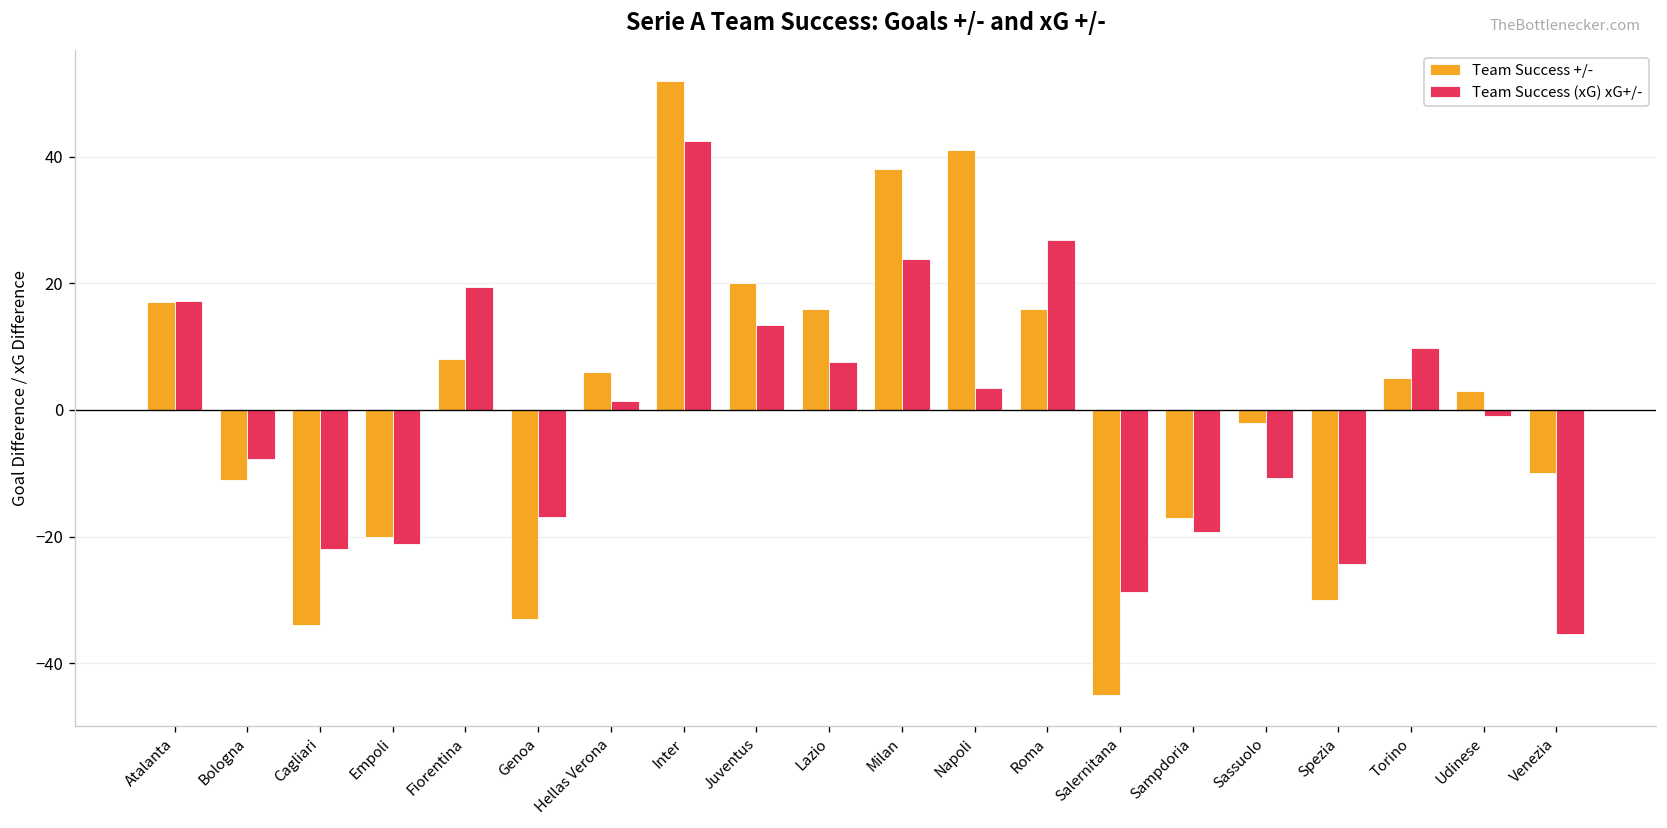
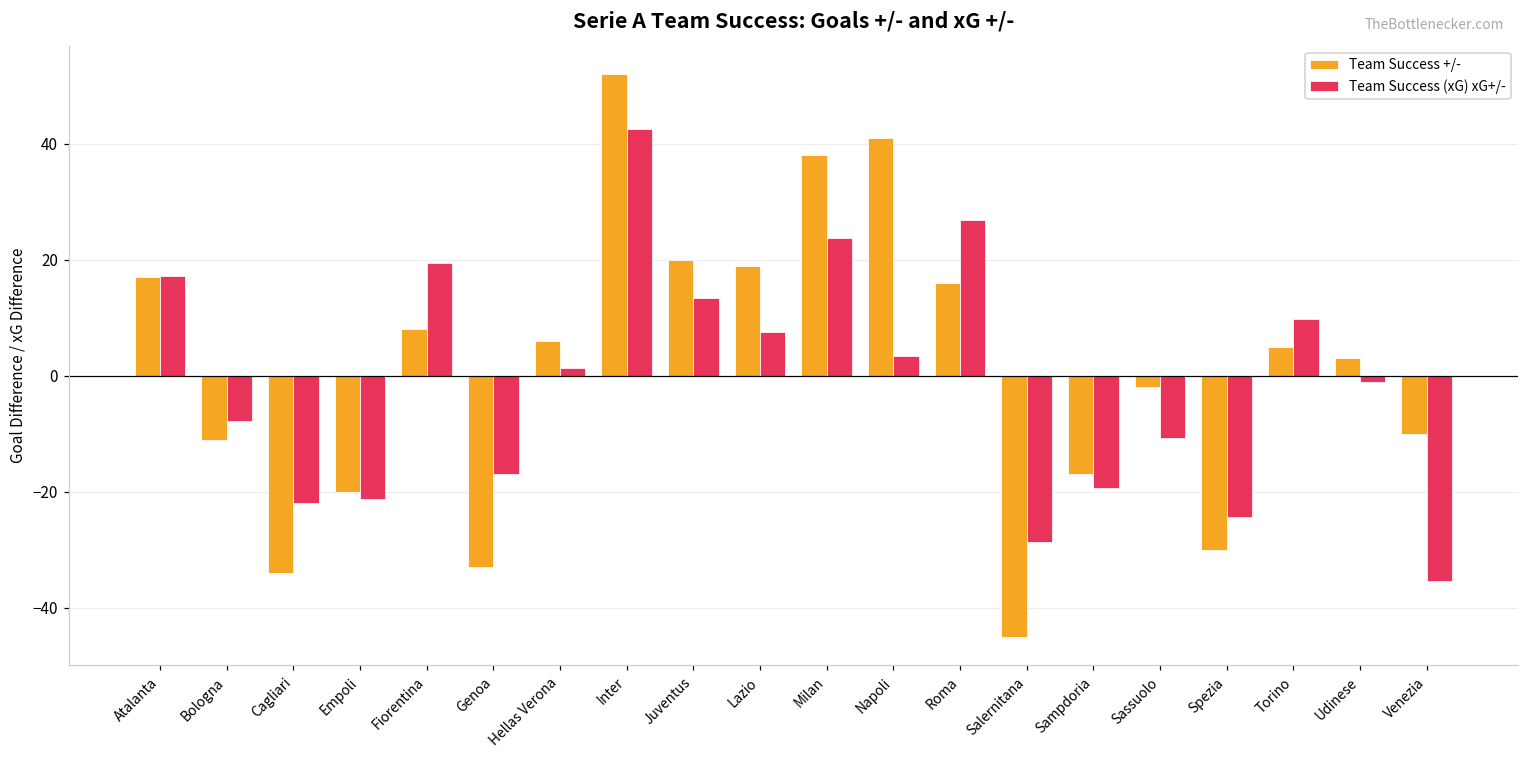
  {
    "Team Success +/-": {
      "Atalanta": 17,
      "Bologna": -11,
      "Cagliari": -34,
      "Empoli": -20,
      "Fiorentina": 8,
      "Genoa": -33,
      "Hellas Verona": 6,
      "Inter": 52,
      "Juventus": 20,
-     "Lazio": 16,
+     "Lazio": 19,
      "Milan": 38,
      "Napoli": 41,
      "Roma": 16,
      "Salernitana": -45,
      "Sampdoria": -17,
      "Sassuolo": -2,
      "Spezia": -30,
      "Torino": 5,
      "Udinese": 3,
      "Venezia": -10
    },
    "Team Success (xG) xG+/-": {
      "Atalanta": 17,
      "Bologna": -8,
      "Cagliari": -22,
      "Empoli": -21,
      "Fiorentina": 19,
      "Genoa": -17,
      "Hellas Verona": 1,
      "Inter": 43,
      "Juventus": 13,
      "Lazio": 8,
      "Milan": 24,
      "Napoli": 3,
      "Roma": 27,
      "Salernitana": -29,
      "Sampdoria": -19,
      "Sassuolo": -11,
      "Spezia": -24,
      "Torino": 10,
      "Udinese": -1,
      "Venezia": -35
    }
  }
